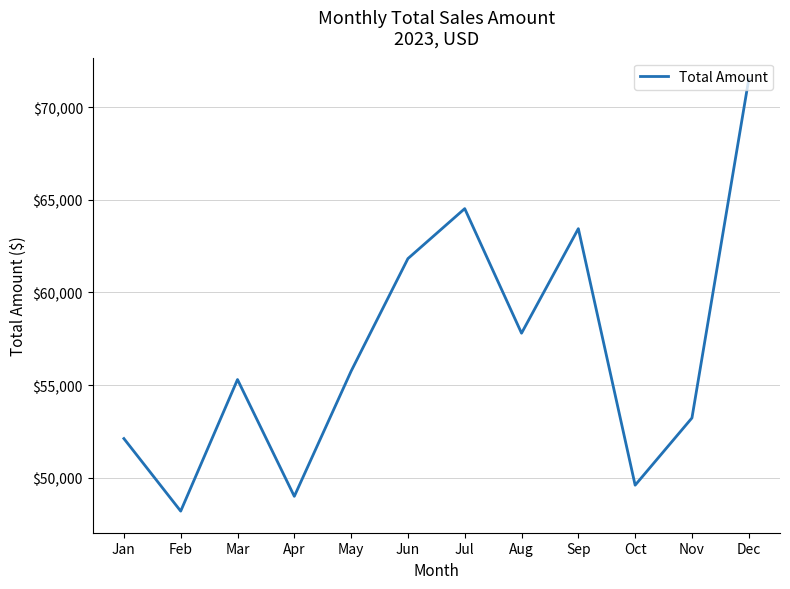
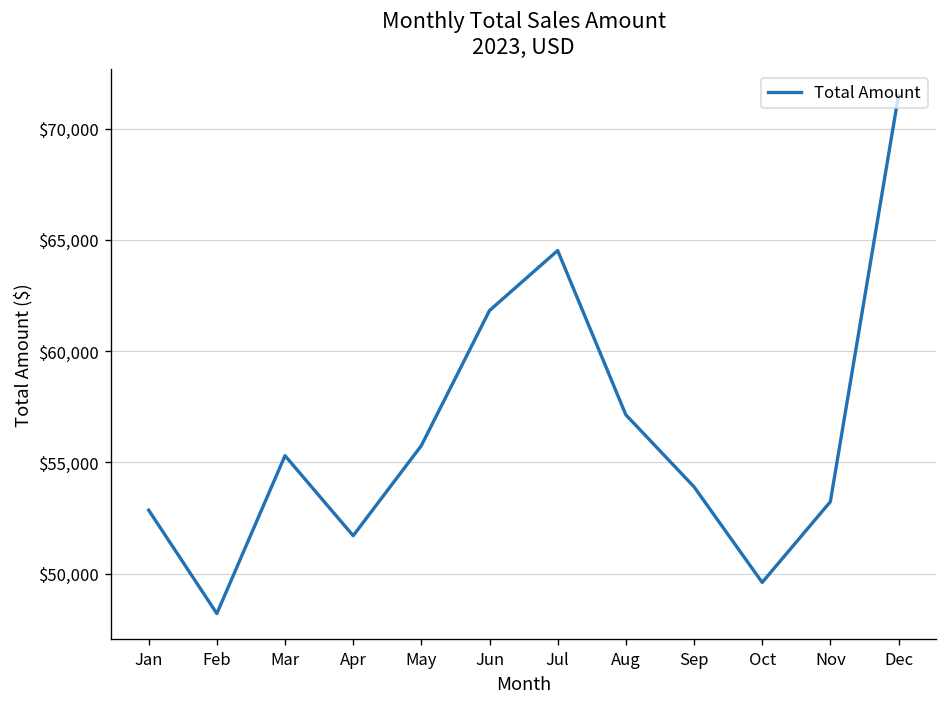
  {
-   "Jan": "$52,100",
+   "Jan": "$52,900",
    "Feb": "$48,200",
    "Mar": "$55,300",
-   "Apr": "$49,000",
+   "Apr": "$51,700",
    "May": "$55,800",
    "Jun": "$61,800",
    "Jul": "$64,500",
-   "Aug": "$57,800",
-   "Sep": "$63,400",
+   "Aug": "$57,100",
+   "Sep": "$53,900",
    "Oct": "$49,600",
    "Nov": "$53,200"
  }
